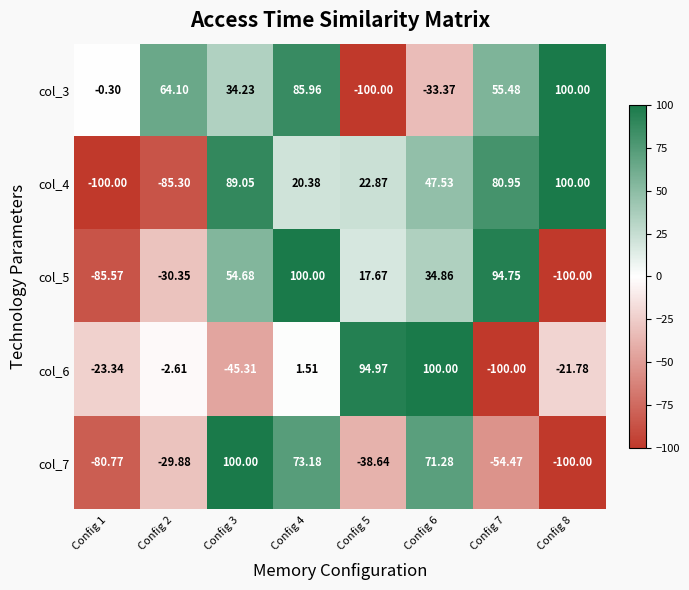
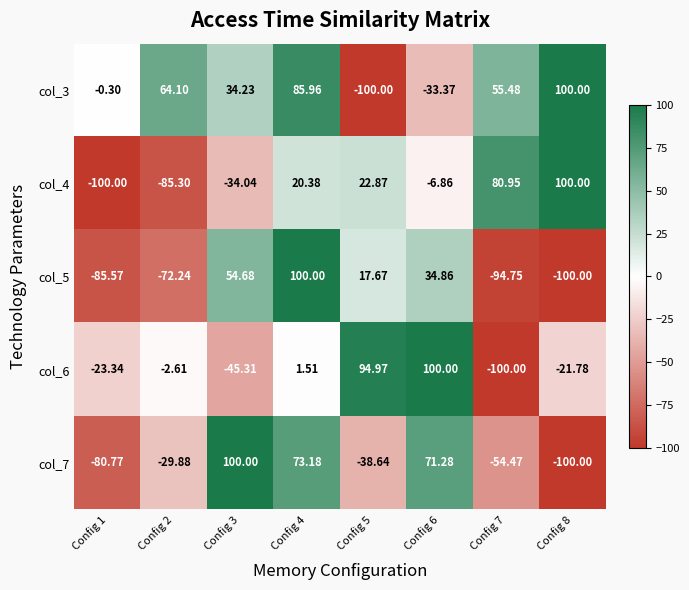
  {
    "col_3": {
      "Config 1": -0.30,
      "Config 2": 64.10,
      "Config 3": 34.23,
      "Config 4": 85.96,
      "Config 5": -100.00,
      "Config 6": -33.37,
      "Config 7": 55.48,
      "Config 8": 100.00
    },
    "col_4": {
      "Config 1": -100.00,
      "Config 2": -85.30,
-     "Config 3": 89.05,
+     "Config 3": -34.04,
      "Config 4": 20.38,
      "Config 5": 22.87,
-     "Config 6": 47.53,
+     "Config 6": -6.86,
      "Config 7": 80.95,
      "Config 8": 100.00
    },
    "col_5": {
      "Config 1": -85.57,
-     "Config 2": -30.35,
+     "Config 2": -72.24,
      "Config 3": 54.68,
      "Config 4": 100.00,
      "Config 5": 17.67,
      "Config 6": 34.86,
-     "Config 7": 94.75,
+     "Config 7": -94.75,
      "Config 8": -100.00
    },
    "col_6": {
      "Config 1": -23.34,
      "Config 2": -2.61,
      "Config 3": -45.31,
      "Config 4": 1.51,
      "Config 5": 94.97,
      "Config 6": 100.00,
      "Config 7": -100.00,
      "Config 8": -21.78
    },
    "col_7": {
      "Config 1": -80.77,
      "Config 2": -29.88,
      "Config 3": 100.00,
      "Config 4": 73.18,
      "Config 5": -38.64,
      "Config 6": 71.28,
      "Config 7": -54.47,
      "Config 8": -100.00
    }
  }
